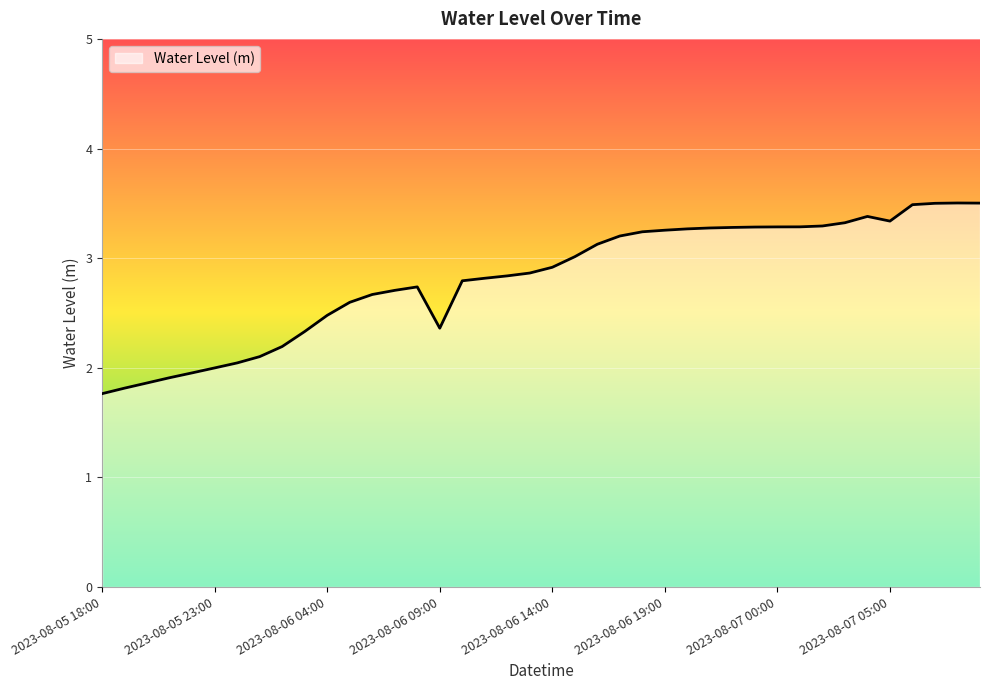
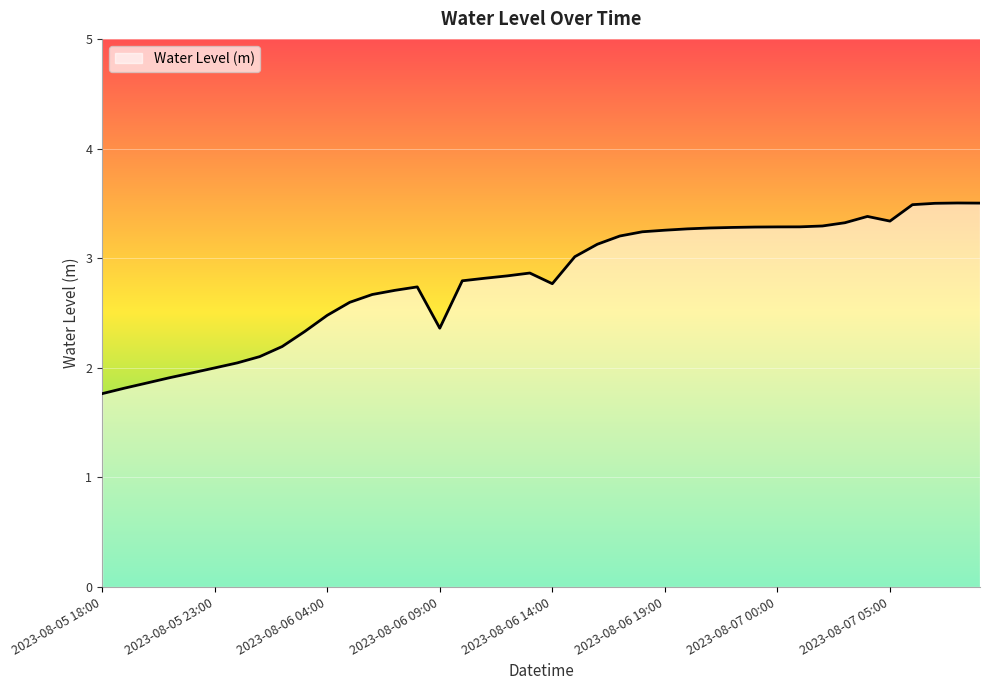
  {
    "2023-08-05 18:00": 1.76,
    "2023-08-05 23:00": 2.00,
    "2023-08-06 04:00": 2.48,
    "2023-08-06 09:00": 2.36,
-   "2023-08-06 14:00": 2.92,
+   "2023-08-06 14:00": 2.77,
    "2023-08-06 19:00": 3.25,
    "2023-08-07 00:00": 3.28,
    "2023-08-07 05:00": 3.34
  }
